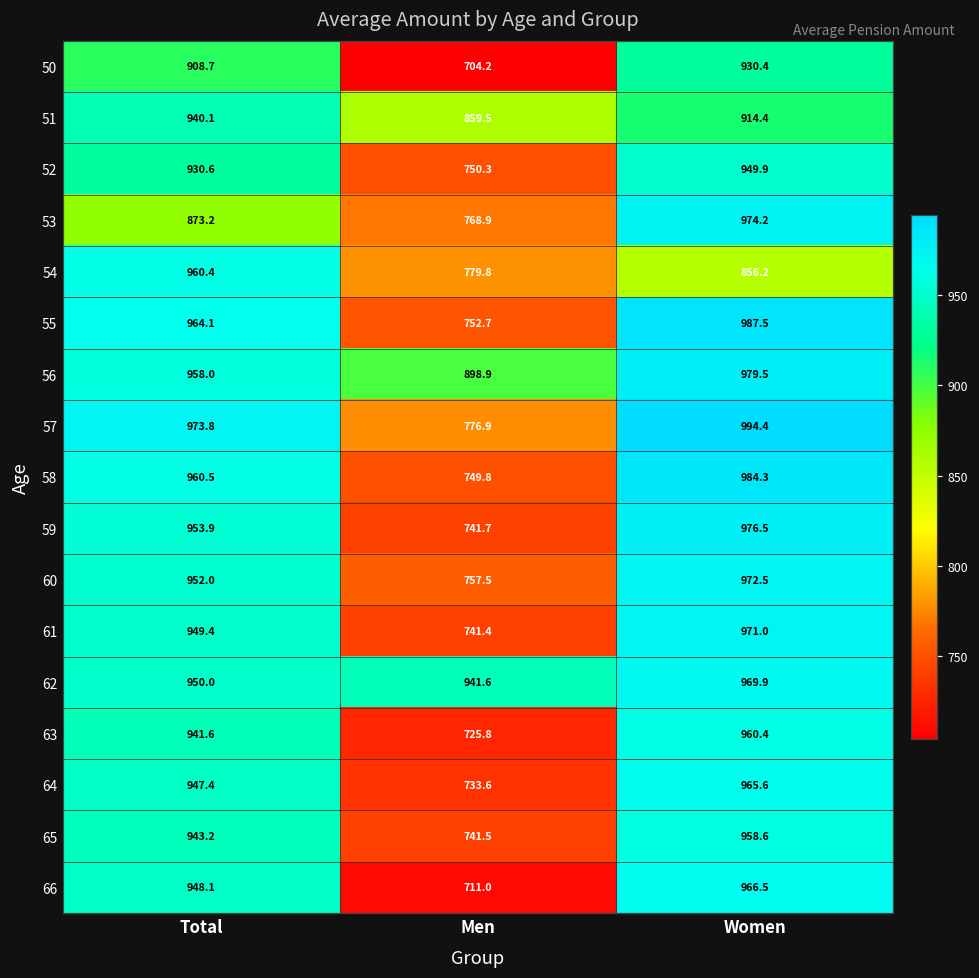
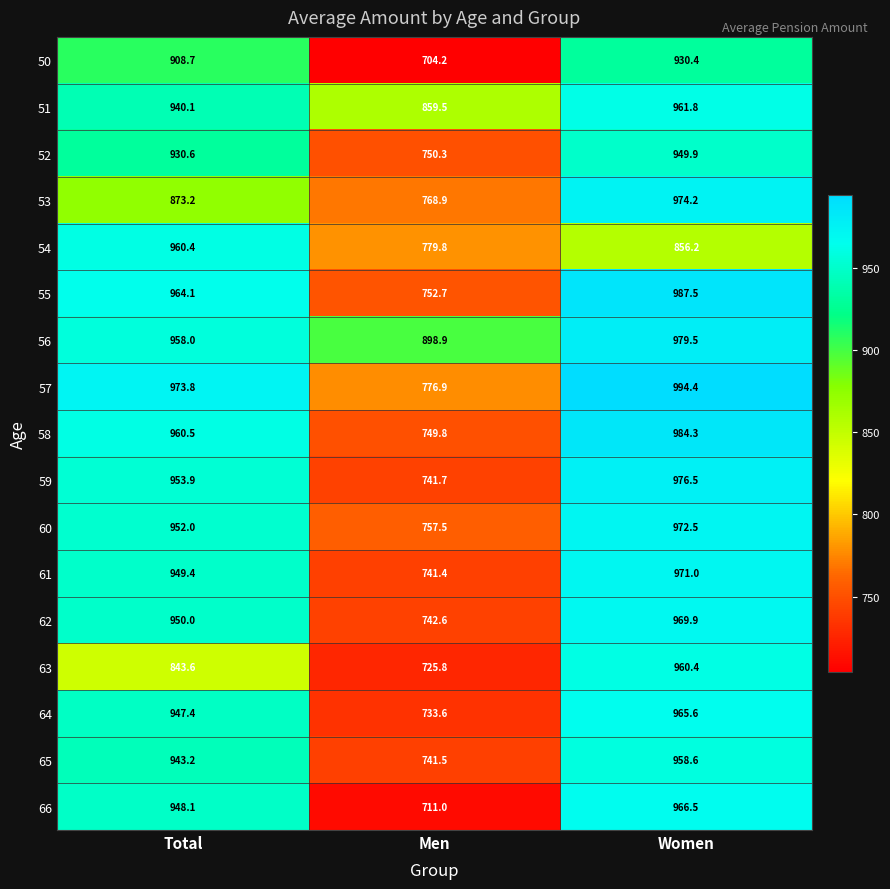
  {
    "50": {
      "Total": 908.7,
      "Men": 704.2,
      "Women": 930.4
    },
    "51": {
      "Total": 940.1,
      "Men": 859.5,
-     "Women": 914.4
+     "Women": 961.8
    },
    "52": {
      "Total": 930.6,
      "Men": 750.3,
      "Women": 949.9
    },
    "53": {
      "Total": 873.2,
      "Men": 768.9,
      "Women": 974.2
    },
    "54": {
      "Total": 960.4,
      "Men": 779.8,
      "Women": 856.2
    },
    "55": {
      "Total": 964.1,
      "Men": 752.7,
      "Women": 987.5
    },
    "56": {
      "Total": 958.0,
      "Men": 898.9,
      "Women": 979.5
    },
    "57": {
      "Total": 973.8,
      "Men": 776.9,
      "Women": 994.4
    },
    "58": {
      "Total": 960.5,
      "Men": 749.8,
      "Women": 984.3
    },
    "59": {
      "Total": 953.9,
      "Men": 741.7,
      "Women": 976.5
    },
    "60": {
      "Total": 952.0,
      "Men": 757.5,
      "Women": 972.5
    },
    "61": {
      "Total": 949.4,
      "Men": 741.4,
      "Women": 971.0
    },
    "62": {
      "Total": 950.0,
-     "Men": 941.6,
+     "Men": 742.6,
      "Women": 969.9
    },
    "63": {
-     "Total": 941.6,
+     "Total": 843.6,
      "Men": 725.8,
      "Women": 960.4
    },
    "64": {
      "Total": 947.4,
      "Men": 733.6,
      "Women": 965.6
    },
    "65": {
      "Total": 943.2,
      "Men": 741.5,
      "Women": 958.6
    },
    "66": {
      "Total": 948.1,
      "Men": 711.0,
      "Women": 966.5
    }
  }
